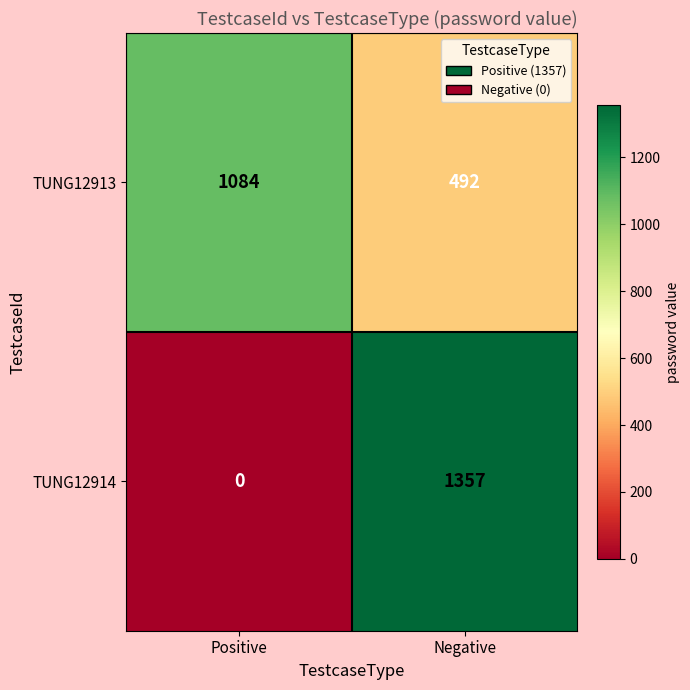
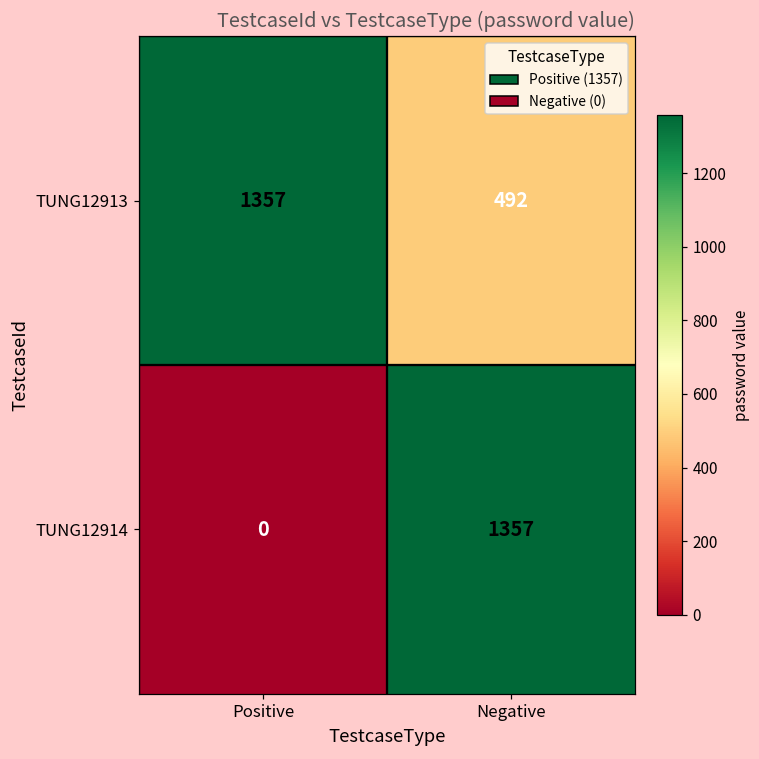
  {
    "TUNG12913": {
-     "Positive": 1084,
+     "Positive": 1357,
      "Negative": 492
    },
    "TUNG12914": {
      "Positive": 0,
      "Negative": 1357
    }
  }
